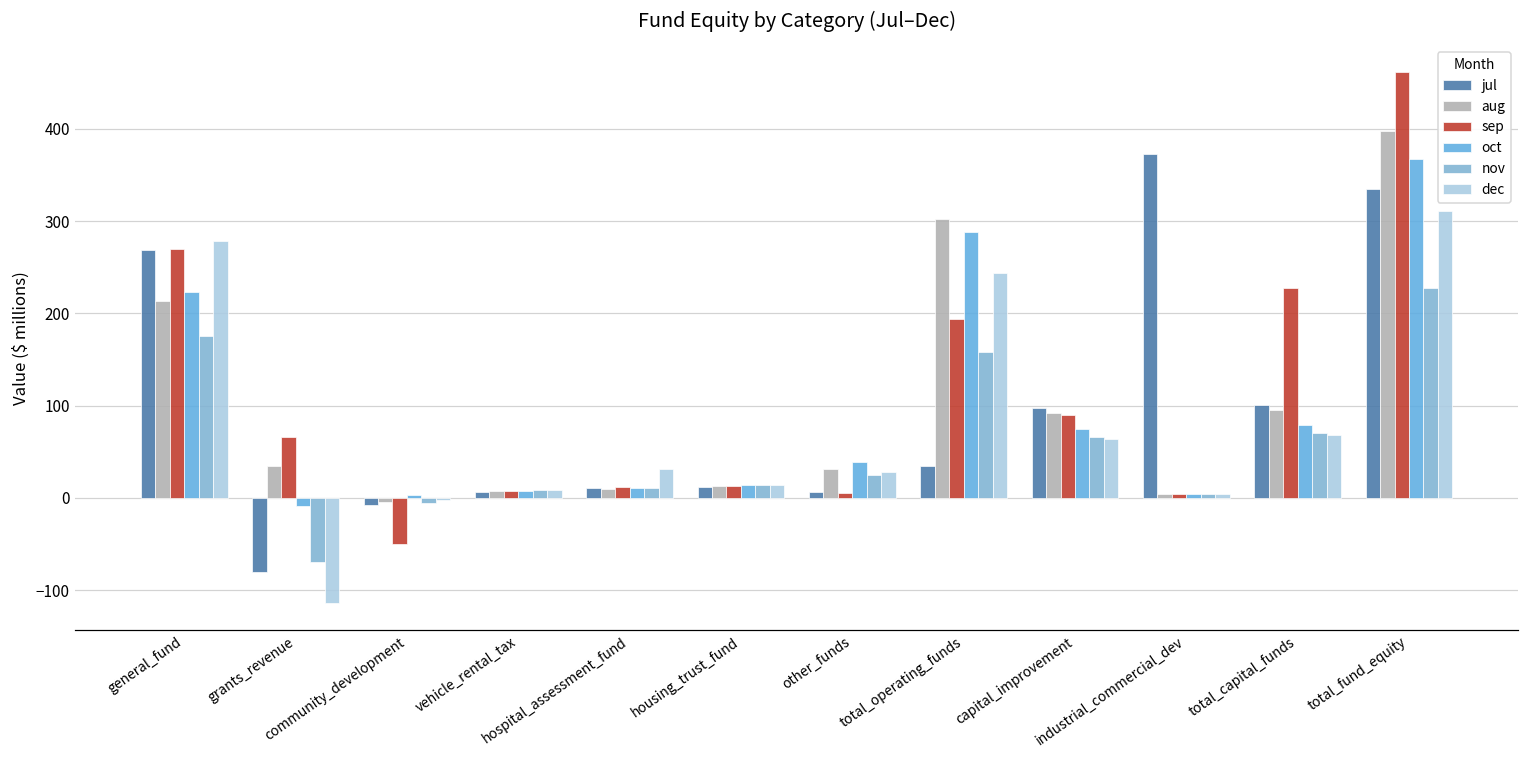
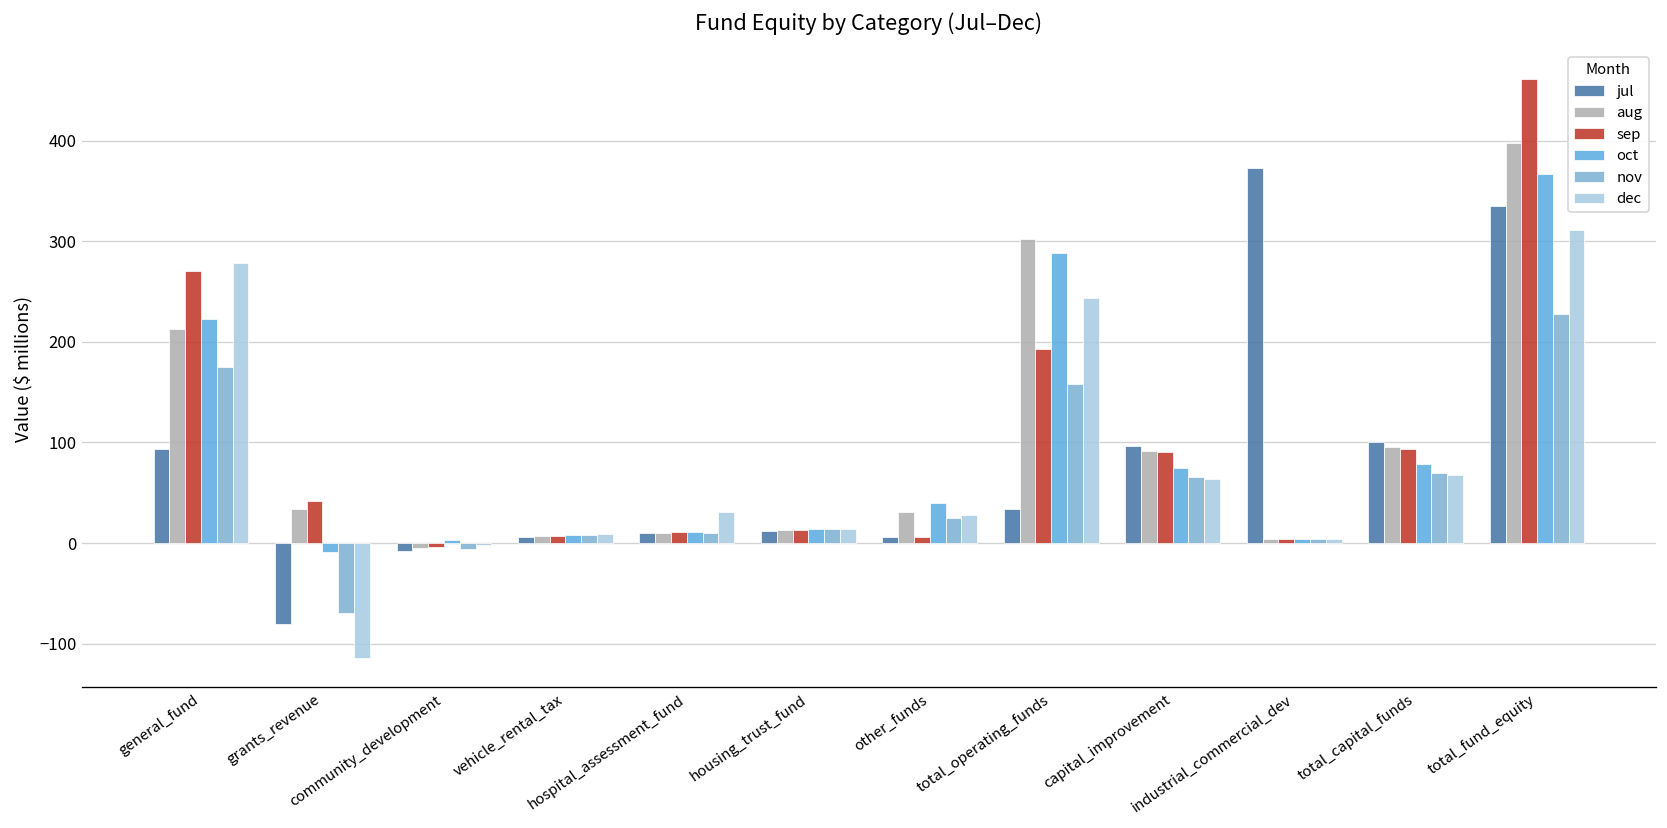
  {
    "jul": {
-     "general_fund": 270,
+     "general_fund": 90,
      "grants_revenue": -80,
      "community_development": -10,
      "vehicle_rental_tax": 10,
      "hospital_assessment_fund": 10,
      "housing_trust_fund": 10,
      "other_funds": 10,
      "total_operating_funds": 30,
      "capital_improvement": 100,
      "industrial_commercial_dev": 370,
      "total_capital_funds": 100,
      "total_fund_equity": 330
    },
    "sep": {
      "general_fund": 270,
-     "grants_revenue": 70,
-     "community_development": -50,
+     "grants_revenue": 40,
+     "community_development": 0,
      "vehicle_rental_tax": 10,
      "hospital_assessment_fund": 10,
      "housing_trust_fund": 10,
      "other_funds": 10,
      "total_operating_funds": 190,
      "capital_improvement": 90,
      "industrial_commercial_dev": 0,
-     "total_capital_funds": 230,
+     "total_capital_funds": 90,
      "total_fund_equity": 460
    }
  }
